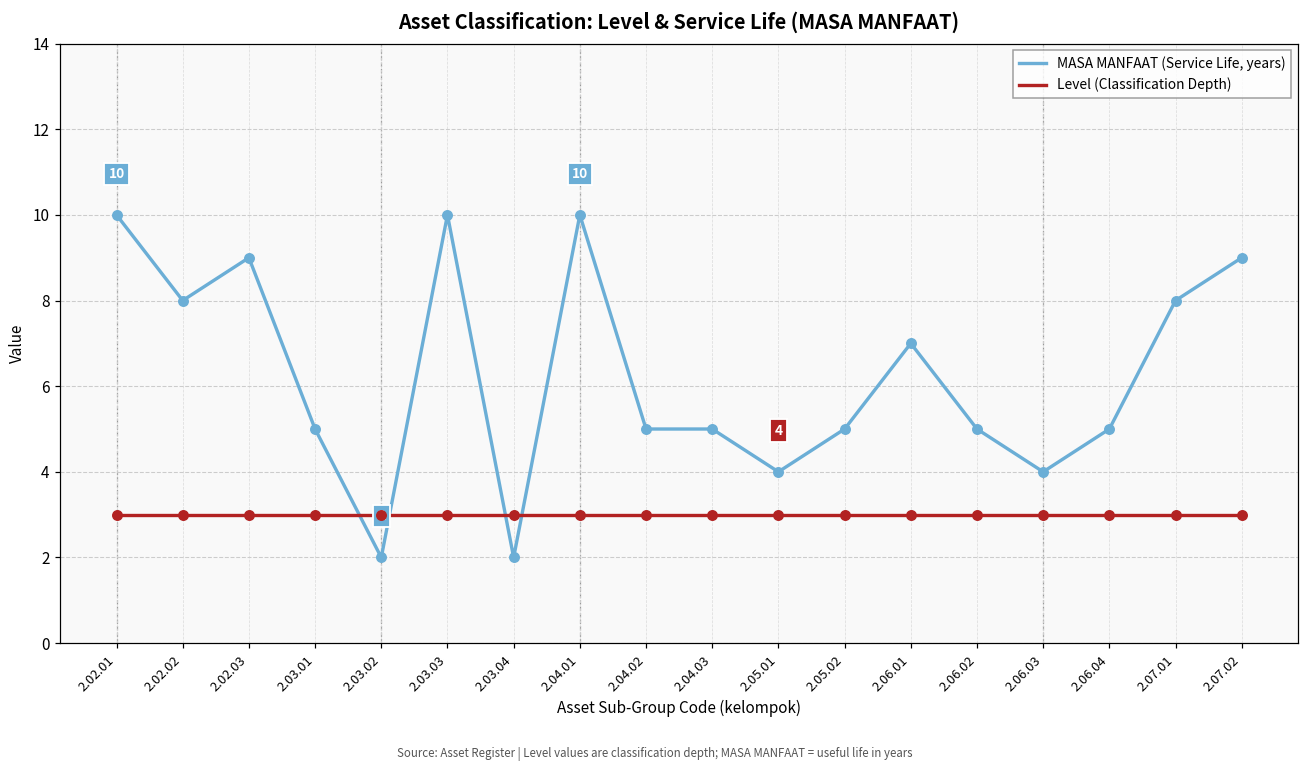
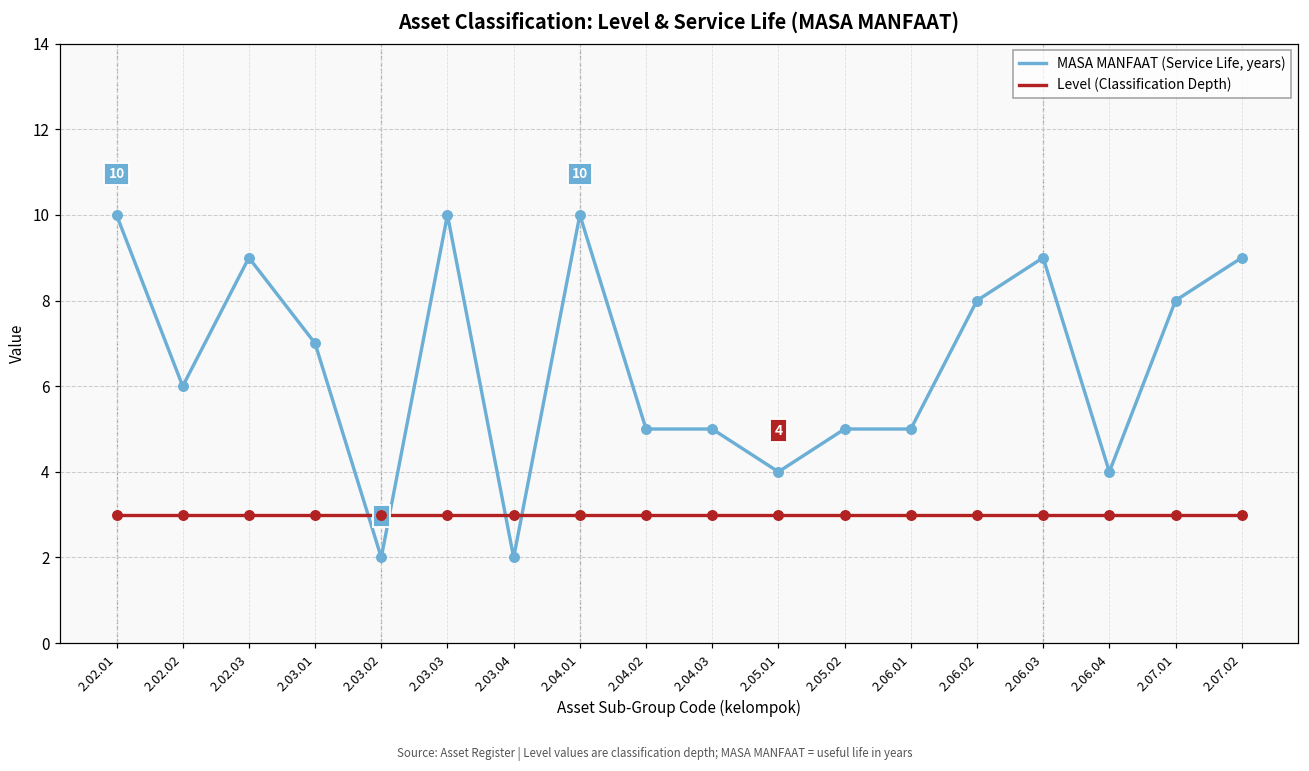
  {
    "MASA MANFAAT (Service Life, years)": {
-     "2.02.02": 8,
+     "2.02.02": 6,
      "2.02.03": 9,
-     "2.03.01": 5,
+     "2.03.01": 7,
      "2.03.03": 10,
      "2.03.04": 2,
      "2.04.02": 5,
      "2.04.03": 5,
      "2.05.02": 5,
-     "2.06.01": 7,
-     "2.06.02": 5,
-     "2.06.03": 4,
-     "2.06.04": 5,
+     "2.06.01": 5,
+     "2.06.02": 8,
+     "2.06.03": 9,
+     "2.06.04": 4,
      "2.07.01": 8,
      "2.07.02": 9
    },
    "Level (Classification Depth)": {
      "2.02.01": 3,
      "2.02.02": 3,
      "2.02.03": 3,
      "2.03.01": 3,
      "2.03.03": 3,
      "2.03.04": 3,
      "2.04.01": 3,
      "2.04.02": 3,
      "2.04.03": 3,
      "2.05.01": 3,
      "2.05.02": 3,
      "2.06.01": 3,
      "2.06.02": 3,
      "2.06.03": 3,
      "2.06.04": 3,
      "2.07.01": 3,
      "2.07.02": 3
    }
  }
